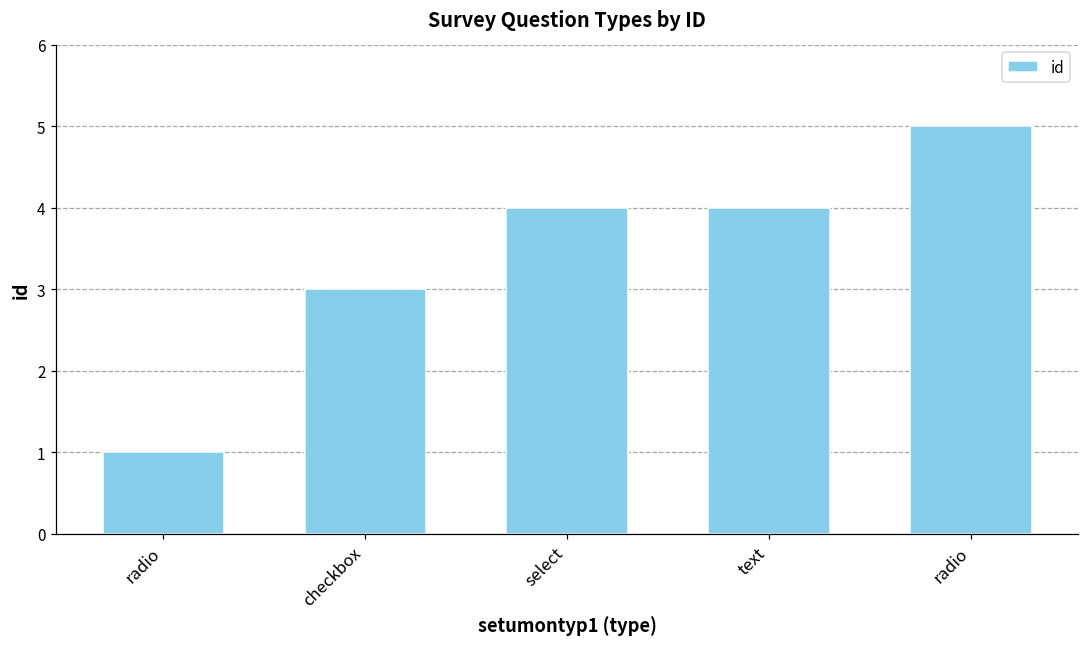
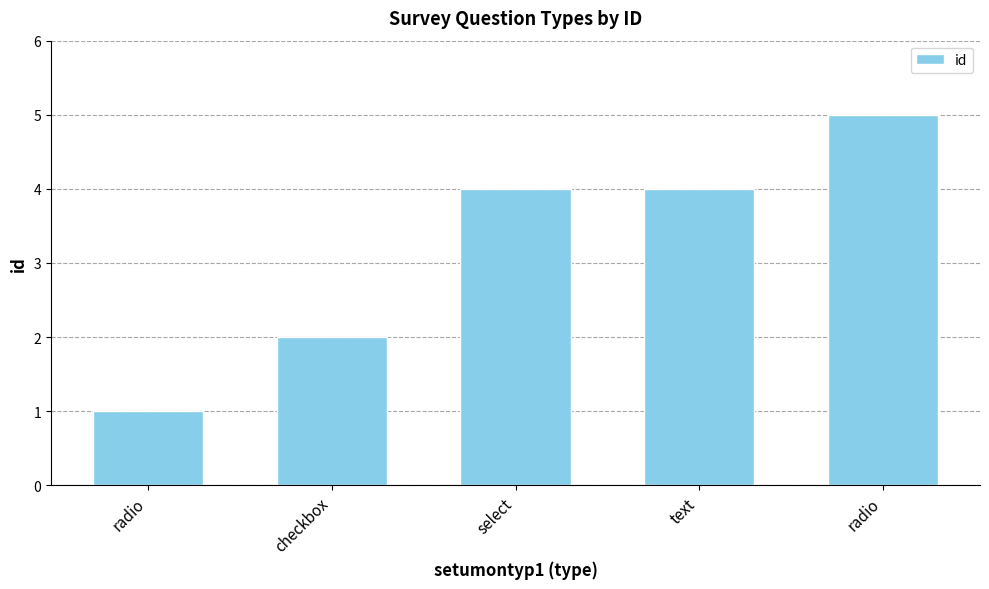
  {
-   "checkbox": 3,
+   "checkbox": 2,
    "select": 4,
    "text": 4
  }
